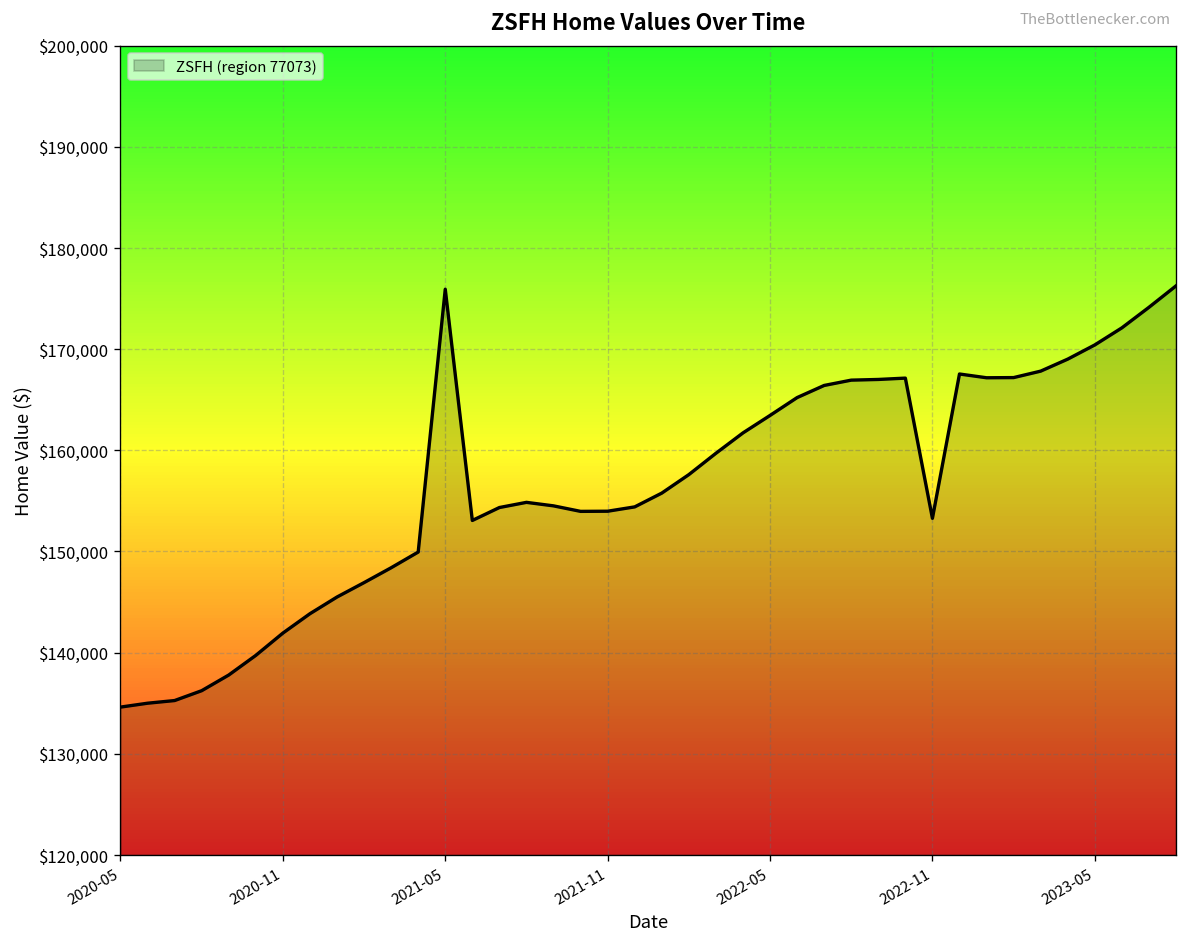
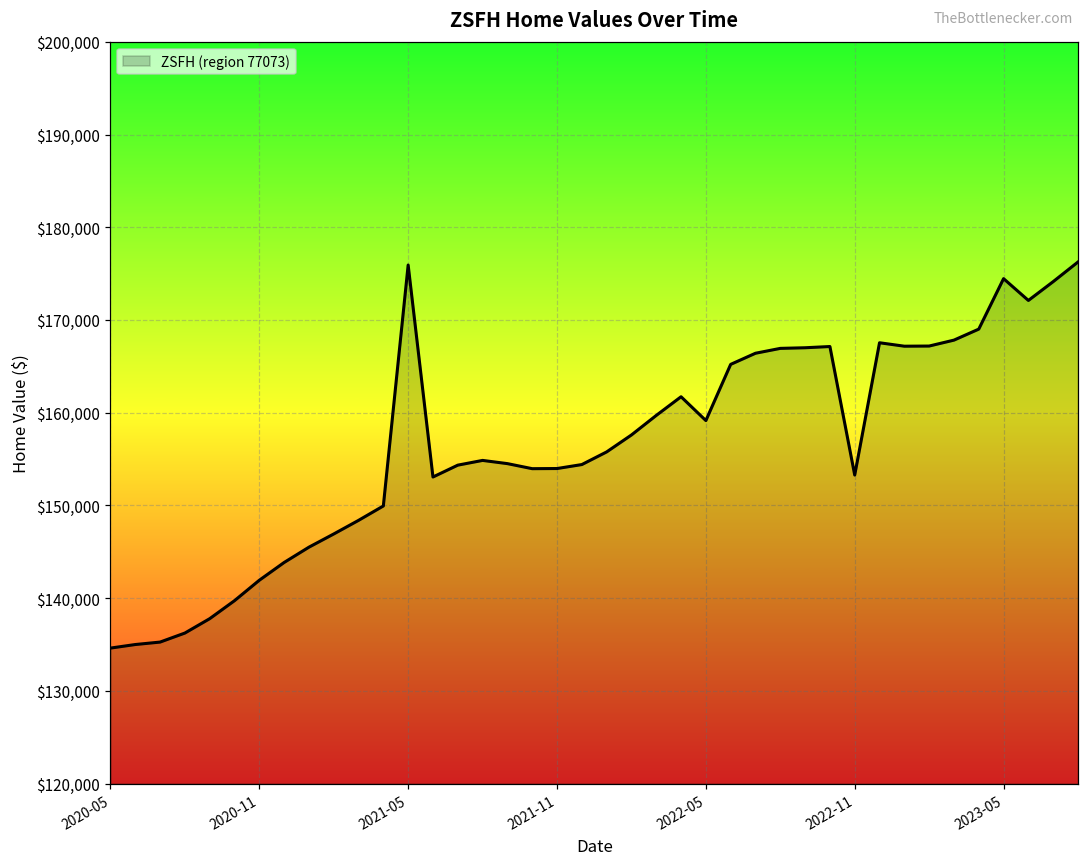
  {
    "2020-05": "$135,000",
    "2020-11": "$142,000",
    "2021-05": "$176,000",
    "2021-11": "$154,000",
-   "2022-05": "$163,000",
+   "2022-05": "$159,000",
    "2022-11": "$153,000",
-   "2023-05": "$170,000"
+   "2023-05": "$174,000"
  }
